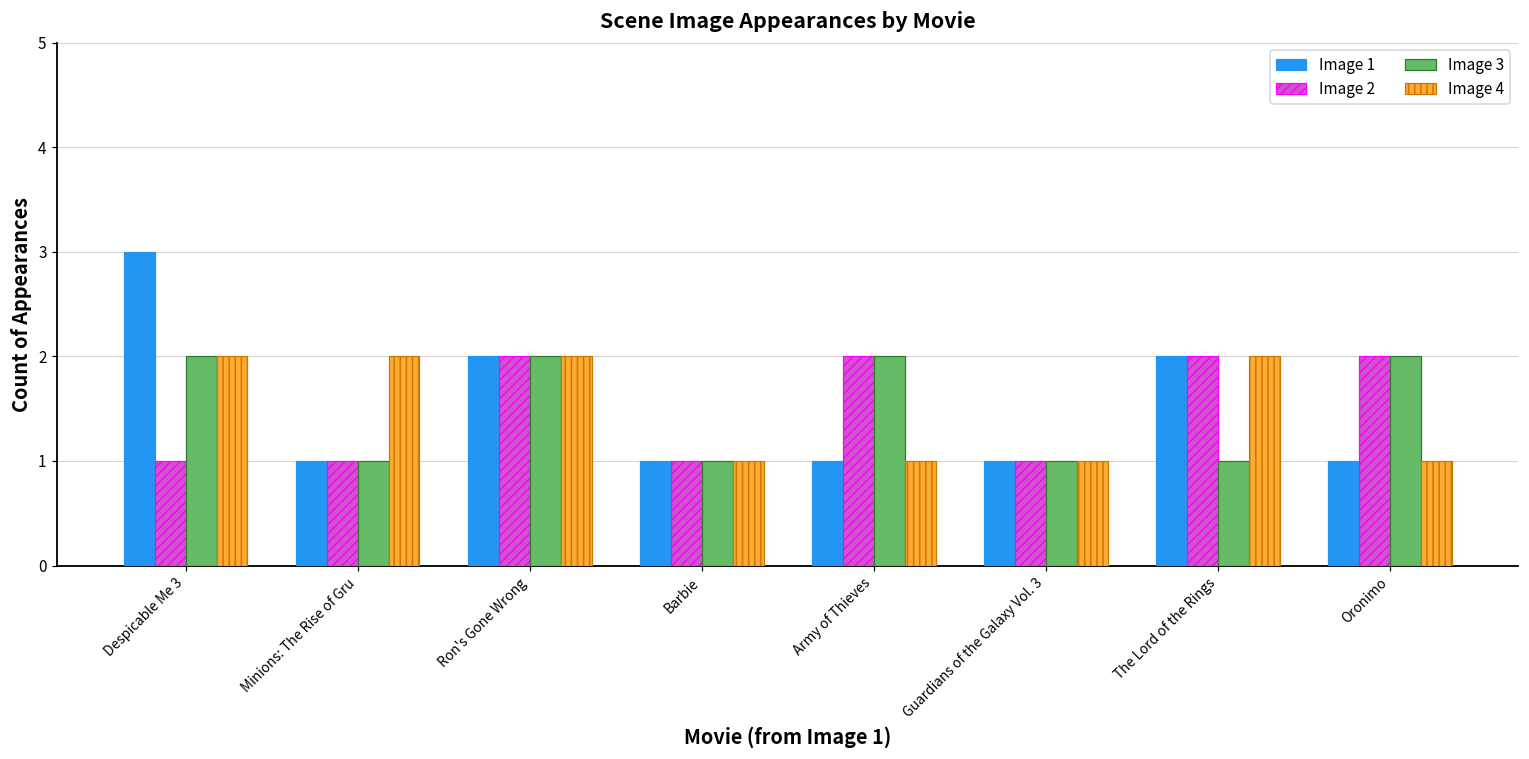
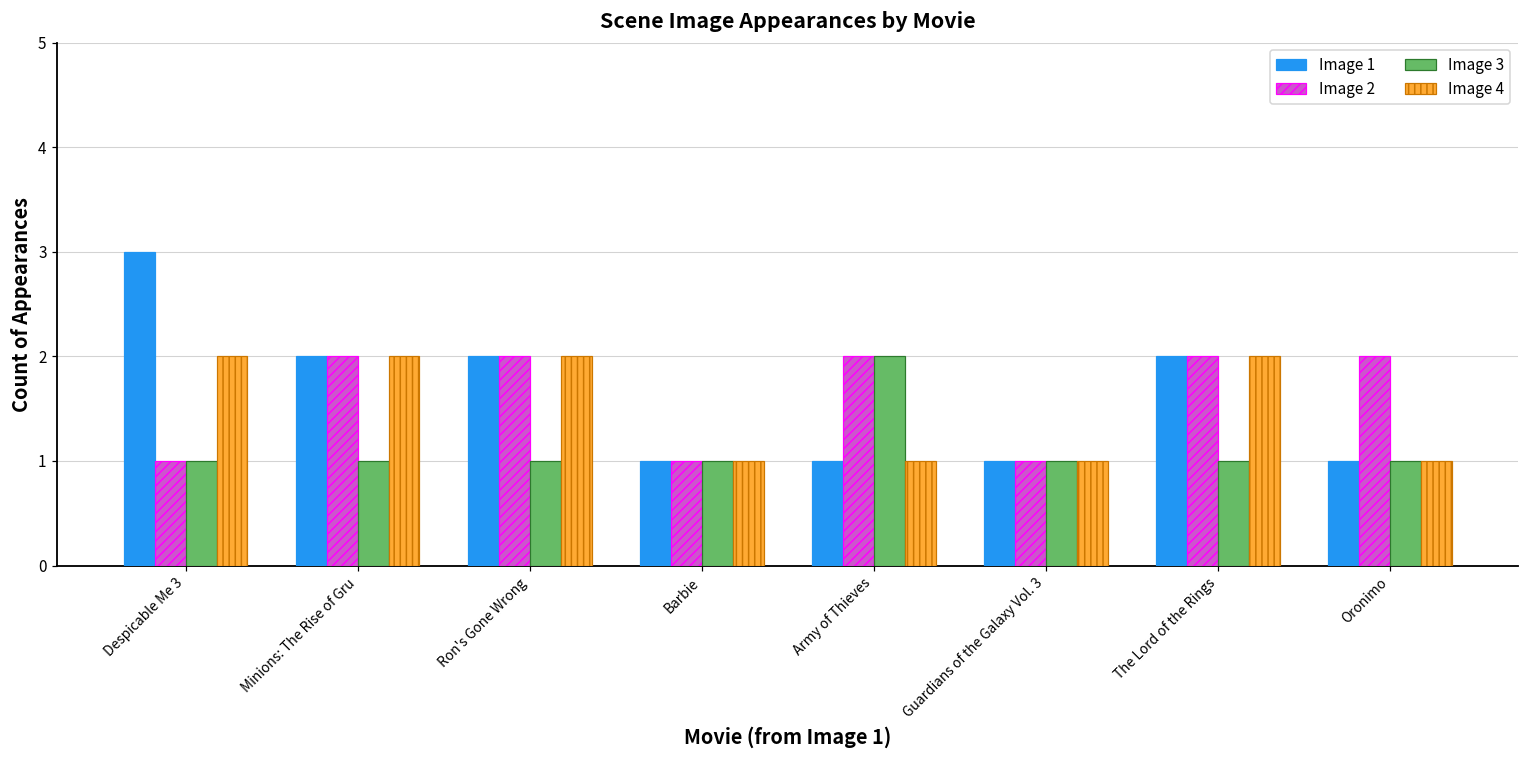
  {
    "Image 1": {
      "Despicable Me 3": 3,
-     "Minions: The Rise of Gru": 1,
+     "Minions: The Rise of Gru": 2,
      "Ron's Gone Wrong": 2,
      "Barbie": 1,
      "Army of Thieves": 1,
      "Guardians of the Galaxy Vol. 3": 1,
      "The Lord of the Rings": 2,
      "Oronimo": 1
    },
    "Image 2": {
      "Despicable Me 3": 1,
-     "Minions: The Rise of Gru": 1,
+     "Minions: The Rise of Gru": 2,
      "Ron's Gone Wrong": 2,
      "Barbie": 1,
      "Army of Thieves": 2,
      "Guardians of the Galaxy Vol. 3": 1,
      "The Lord of the Rings": 2,
      "Oronimo": 2
    },
    "Image 3": {
-     "Despicable Me 3": 2,
+     "Despicable Me 3": 1,
      "Minions: The Rise of Gru": 1,
-     "Ron's Gone Wrong": 2,
+     "Ron's Gone Wrong": 1,
      "Barbie": 1,
      "Army of Thieves": 2,
      "Guardians of the Galaxy Vol. 3": 1,
      "The Lord of the Rings": 1,
-     "Oronimo": 2
+     "Oronimo": 1
    },
    "Image 4": {
      "Despicable Me 3": 2,
      "Minions: The Rise of Gru": 2,
      "Ron's Gone Wrong": 2,
      "Barbie": 1,
      "Army of Thieves": 1,
      "Guardians of the Galaxy Vol. 3": 1,
      "The Lord of the Rings": 2,
      "Oronimo": 1
    }
  }
